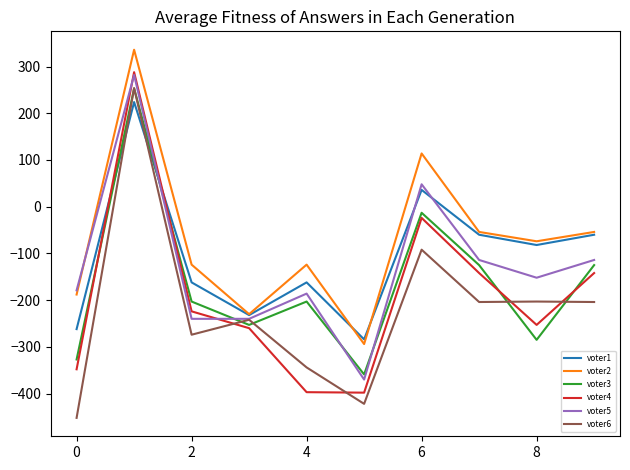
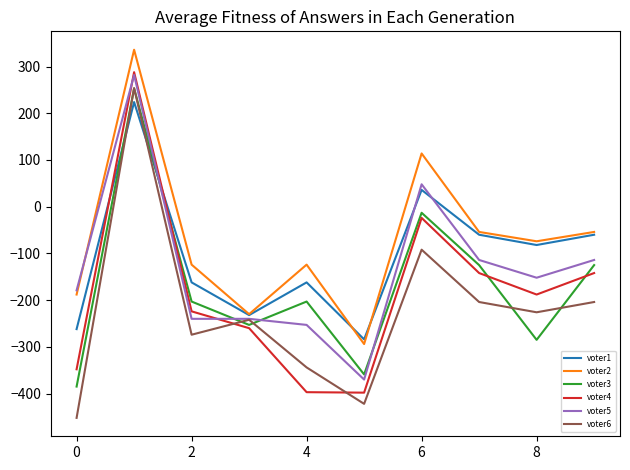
  {
    "voter1": {
      "0": -260,
      "2": -160,
      "4": -160,
      "6": 40,
      "8": -80
    },
    "voter2": {
      "0": -190,
      "2": -120,
      "4": -120,
      "6": 110,
      "8": -70
    },
    "voter3": {
-     "0": -330,
+     "0": -390,
      "2": -200,
      "4": -200,
      "6": -10,
      "8": -290
    },
    "voter4": {
      "0": -350,
      "2": -220,
      "4": -400,
      "6": -20,
-     "8": -250
+     "8": -190
    },
    "voter5": {
      "0": -180,
      "2": -240,
-     "4": -190,
+     "4": -250,
      "6": 50,
      "8": -150
    },
    "voter6": {
      "0": -450,
      "2": -270,
      "4": -340,
      "6": -90,
-     "8": -200
+     "8": -230
    }
  }
